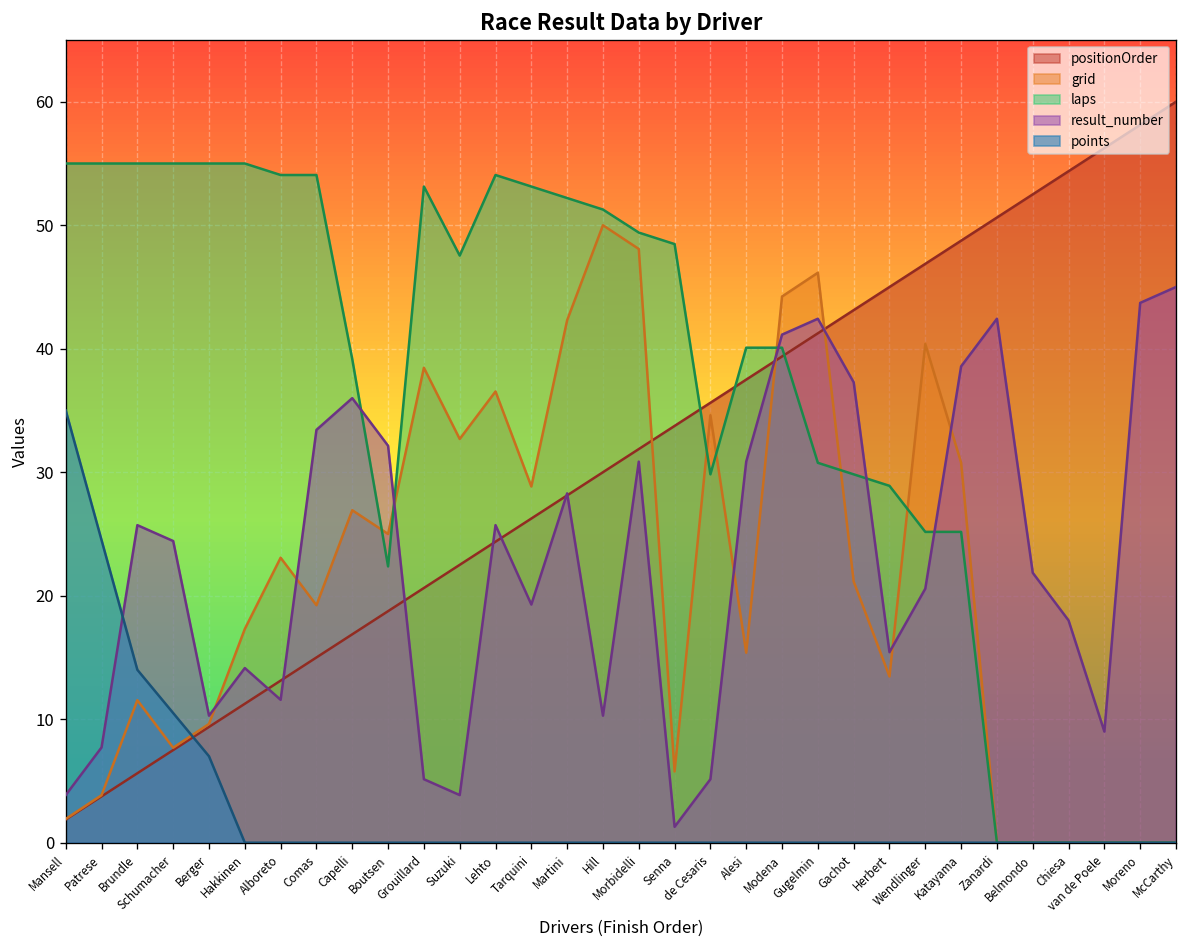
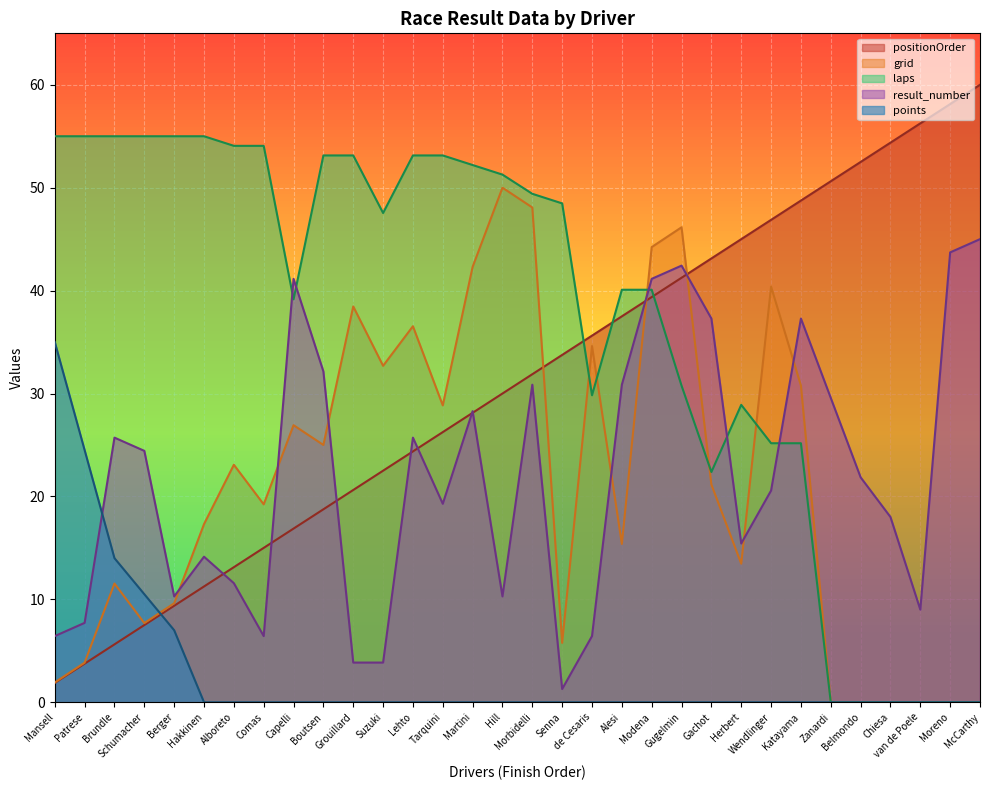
  {
    "laps": {
      "Mansell": 55.0,
      "Patrese": 55.0,
      "Brundle": 55.0,
      "Schumacher": 55.0,
      "Berger": 55.0,
      "Hakkinen": 55.0,
      "Alboreto": 54.1,
      "Comas": 54.1,
      "Capelli": 39.2,
-     "Boutsen": 22.4,
+     "Boutsen": 53.1,
      "Grouillard": 53.1,
      "Suzuki": 47.5,
-     "Lehto": 54.1,
+     "Lehto": 53.1,
      "Tarquini": 53.1,
      "Martini": 52.2,
      "Hill": 51.3,
      "Morbidelli": 49.4,
      "Senna": 48.5,
      "de Cesaris": 29.8,
      "Alesi": 40.1,
      "Modena": 40.1,
      "Gugelmin": 30.8,
-     "Gachot": 29.8,
+     "Gachot": 22.4,
      "Herbert": 28.9,
      "Wendlinger": 25.2,
      "Katayama": 25.2
    },
    "result_number": {
-     "Mansell": 3.9,
+     "Mansell": 6.4,
      "Patrese": 7.7,
      "Brundle": 25.7,
      "Schumacher": 24.4,
      "Berger": 10.3,
      "Hakkinen": 14.1,
      "Alboreto": 11.6,
-     "Comas": 33.4,
-     "Capelli": 36.0,
+     "Comas": 6.4,
+     "Capelli": 41.1,
      "Boutsen": 32.1,
-     "Grouillard": 5.1,
+     "Grouillard": 3.9,
      "Suzuki": 3.9,
      "Lehto": 25.7,
      "Tarquini": 19.3,
      "Hill": 10.3,
      "Morbidelli": 30.9,
      "Senna": 1.3,
-     "de Cesaris": 5.1,
+     "de Cesaris": 6.4,
      "Alesi": 30.9,
      "Modena": 41.1,
      "Gugelmin": 42.4,
      "Gachot": 37.3,
      "Herbert": 15.4,
      "Wendlinger": 20.6,
-     "Katayama": 38.6,
-     "Zanardi": 42.4,
+     "Katayama": 37.3,
+     "Zanardi": 29.6,
      "Belmondo": 21.9,
      "Chiesa": 18.0,
      "van de Poele": 9.0,
      "Moreno": 43.7,
      "McCarthy": 45.0
    },
    "points": {
      "Mansell": 35.0,
      "Patrese": 24.5,
      "Brundle": 14.0,
      "Schumacher": 10.5,
      "Berger": 7.0,
      "Hakkinen": 0.0,
      "Alboreto": 0.0,
      "Comas": 0.0,
      "Capelli": 0.0,
      "Boutsen": 0.0,
      "Grouillard": 0.0,
      "Suzuki": 0.0,
      "Lehto": 0.0,
      "Tarquini": 0.0,
      "Martini": 0.0,
      "Hill": 0.0,
      "Morbidelli": 0.0,
      "Senna": 0.0,
      "de Cesaris": 0.0,
      "Alesi": 0.0,
      "Modena": 0.0,
      "Gugelmin": 0.0,
      "Gachot": 0.0,
      "Herbert": 0.0,
      "Wendlinger": 0.0,
      "Katayama": 0.0
    }
  }
